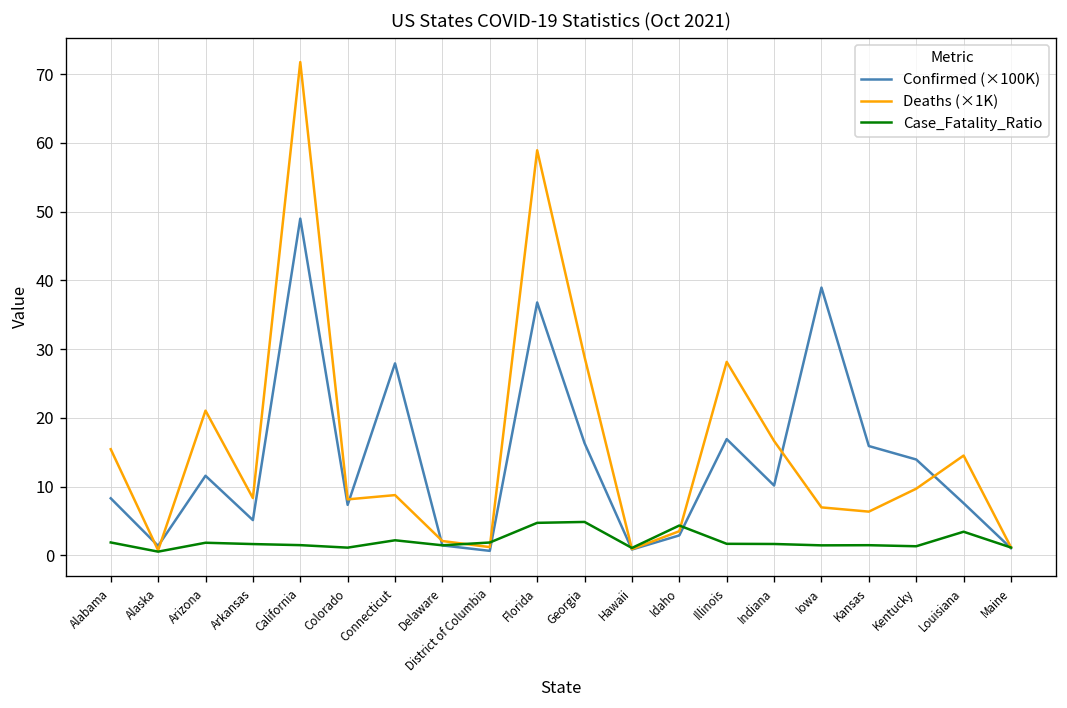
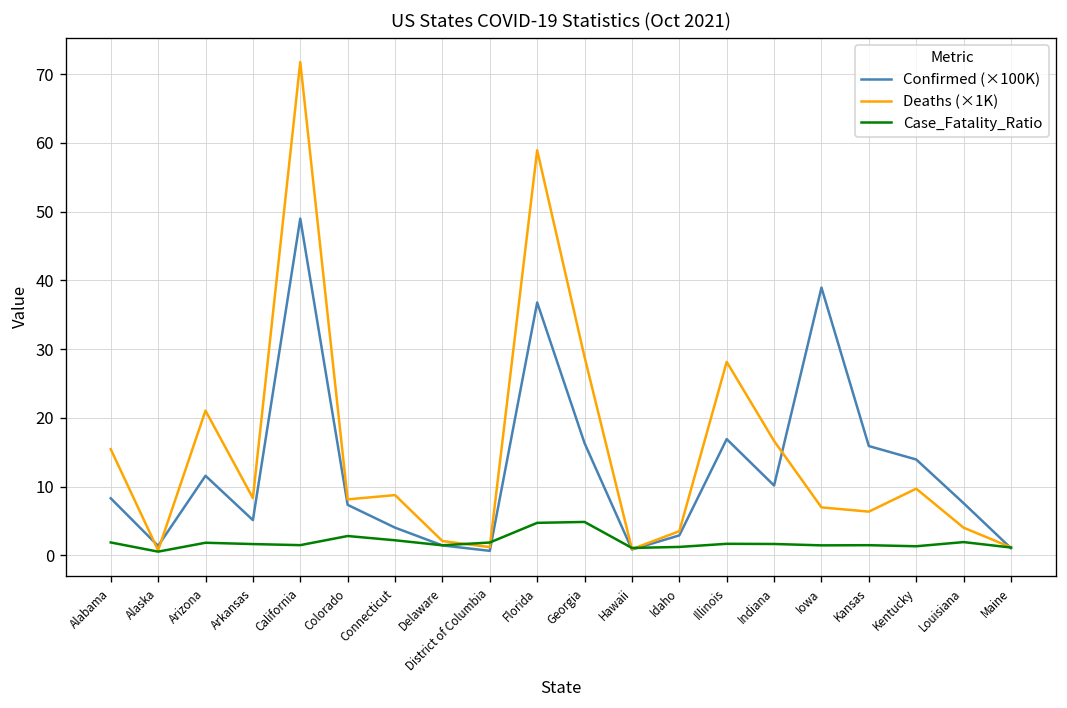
  {
    "Confirmed (×100K)": {
      "Alabama": 8,
      "Alaska": 1,
      "Arizona": 12,
      "Arkansas": 5,
      "California": 49,
      "Colorado": 7,
-     "Connecticut": 28,
+     "Connecticut": 4,
      "District of Columbia": 1,
      "Florida": 37,
      "Georgia": 16,
      "Idaho": 3,
      "Illinois": 17,
      "Indiana": 10,
      "Iowa": 39,
      "Kansas": 16,
      "Kentucky": 14,
      "Louisiana": 8
    },
    "Deaths (×1K)": {
      "Alabama": 15,
      "Arizona": 21,
      "Arkansas": 8,
      "California": 72,
      "Colorado": 8,
      "Connecticut": 9,
      "Delaware": 2,
      "District of Columbia": 1,
      "Florida": 59,
      "Georgia": 29,
      "Idaho": 4,
      "Illinois": 28,
      "Indiana": 17,
      "Iowa": 7,
      "Kansas": 6,
      "Kentucky": 10,
-     "Louisiana": 15
+     "Louisiana": 4
    },
    "Case_Fatality_Ratio": {
      "Alabama": 2,
      "Arizona": 2,
      "Arkansas": 2,
      "California": 1,
-     "Colorado": 1,
+     "Colorado": 3,
      "Connecticut": 2,
      "District of Columbia": 2,
      "Florida": 5,
      "Georgia": 5,
-     "Idaho": 4,
+     "Idaho": 1,
      "Illinois": 2,
      "Indiana": 2,
      "Iowa": 1,
      "Kansas": 1,
      "Kentucky": 1,
-     "Louisiana": 3
+     "Louisiana": 2
    }
  }
